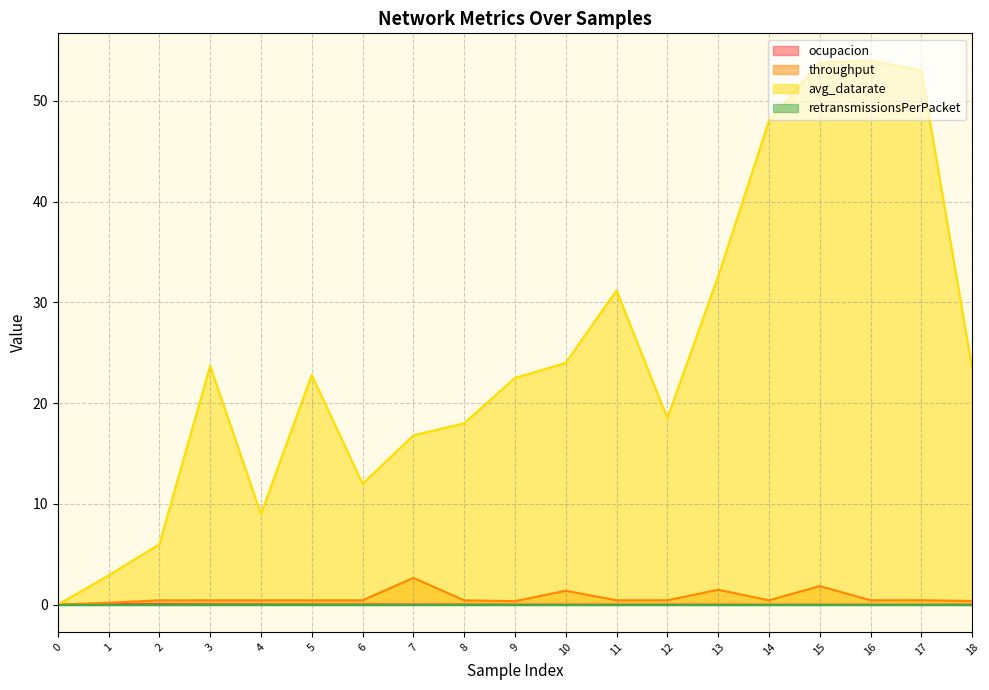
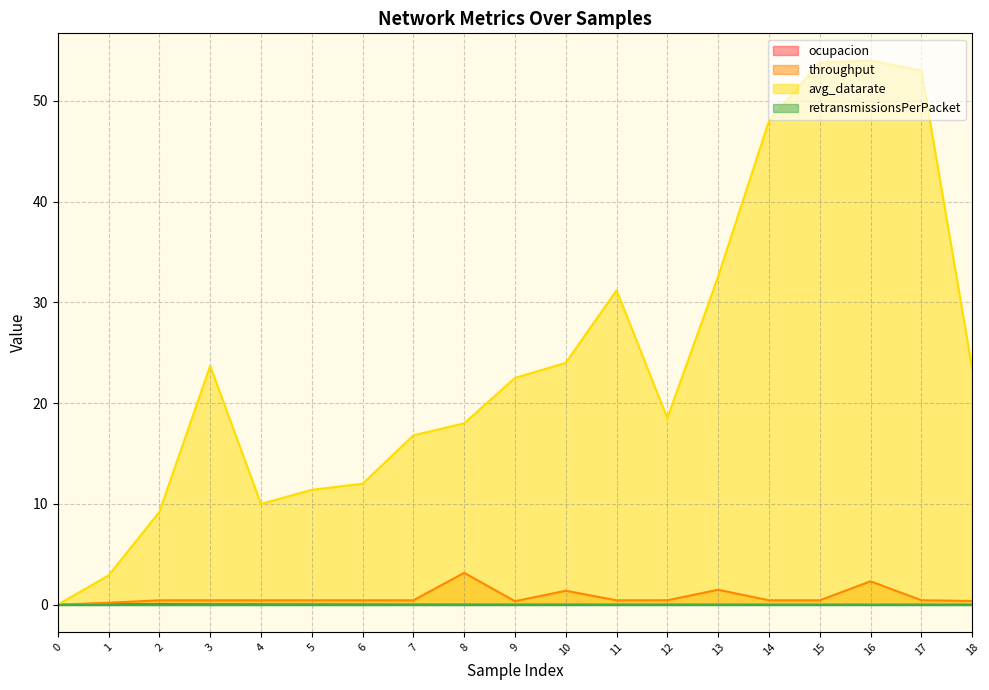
  {
    "throughput": {
      "2": 0.4,
      "3": 0.4,
      "4": 0.4,
      "5": 0.4,
      "6": 0.4,
-     "7": 2.7,
-     "8": 0.4,
+     "7": 0.4,
+     "8": 3.2,
      "9": 0.3,
      "10": 1.4,
      "11": 0.4,
      "12": 0.4,
      "13": 1.5,
      "14": 0.4,
-     "15": 1.8,
-     "16": 0.4,
+     "15": 0.4,
+     "16": 2.3,
      "17": 0.4,
      "18": 0.4
    },
    "avg_datarate": {
      "1": 2.9,
-     "2": 6.0,
+     "2": 9.2,
      "3": 23.7,
-     "4": 9,
-     "5": 22.8,
+     "4": 10,
+     "5": 11.4,
      "6": 12.0,
      "7": 16.8,
      "8": 18.0,
      "9": 22.5,
      "10": 24.0,
      "11": 31.2,
      "12": 18.5,
      "13": 32.6,
      "14": 48.0,
      "18": 23.5
    }
  }
